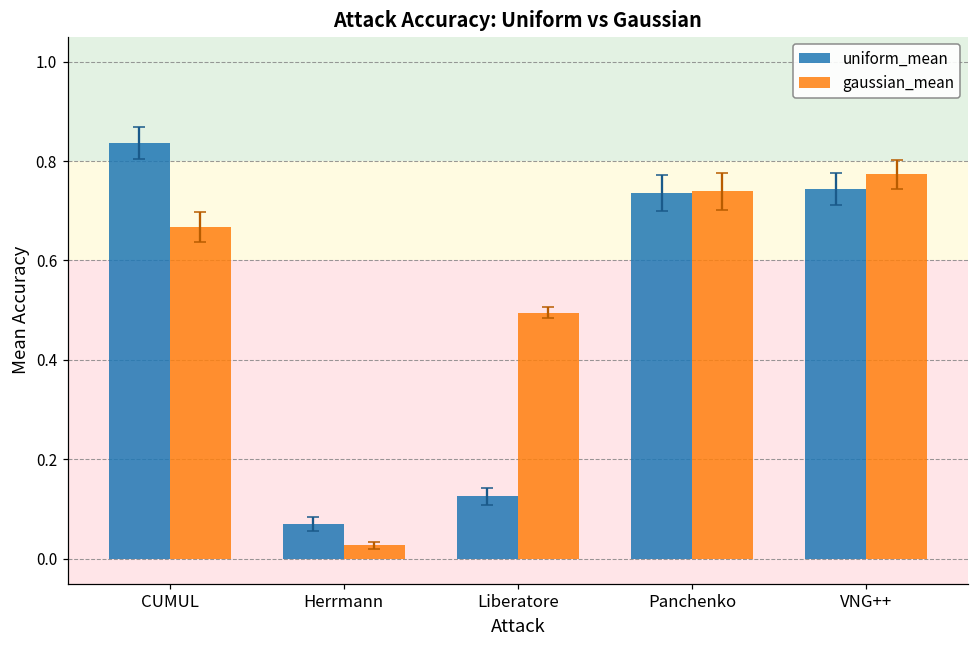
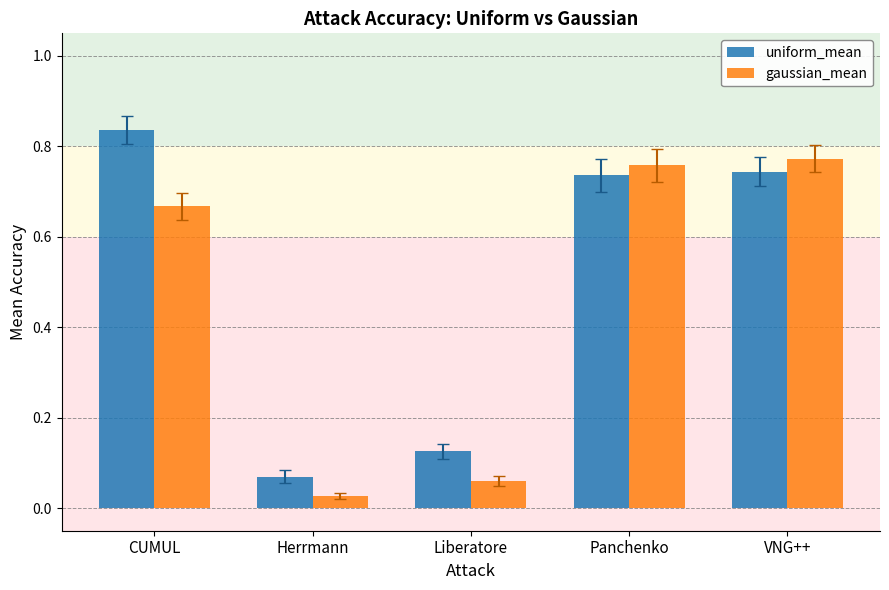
  {
    "gaussian_mean": {
      "CUMUL": 0.67,
      "Herrmann": 0.03,
-     "Liberatore": 0.50,
-     "Panchenko": 0.74,
+     "Liberatore": 0.06,
+     "Panchenko": 0.76,
      "VNG++": 0.77
    }
  }
